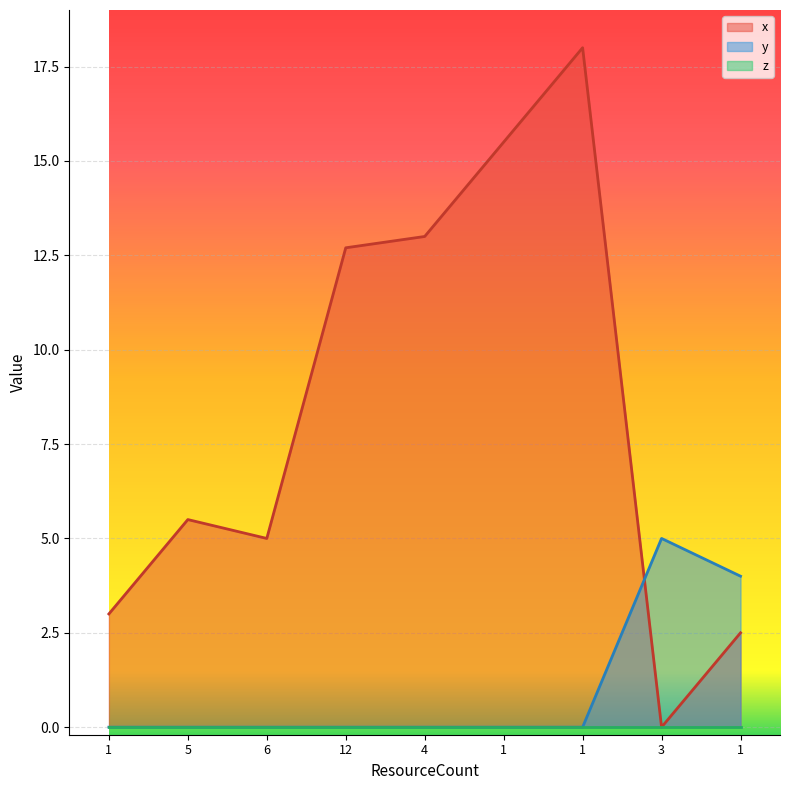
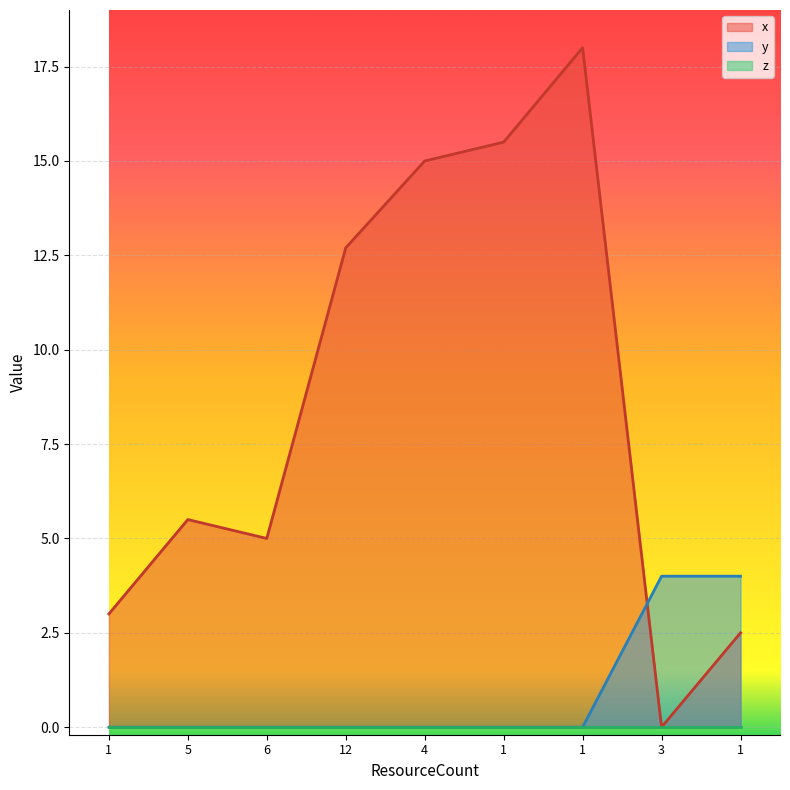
  {
    "x": {
      "5": 5.5,
      "6": 5,
      "12": 12.7,
-     "4": 13
+     "4": 15
    },
    "y": {
-     "3": 5
+     "3": 4
    }
  }
